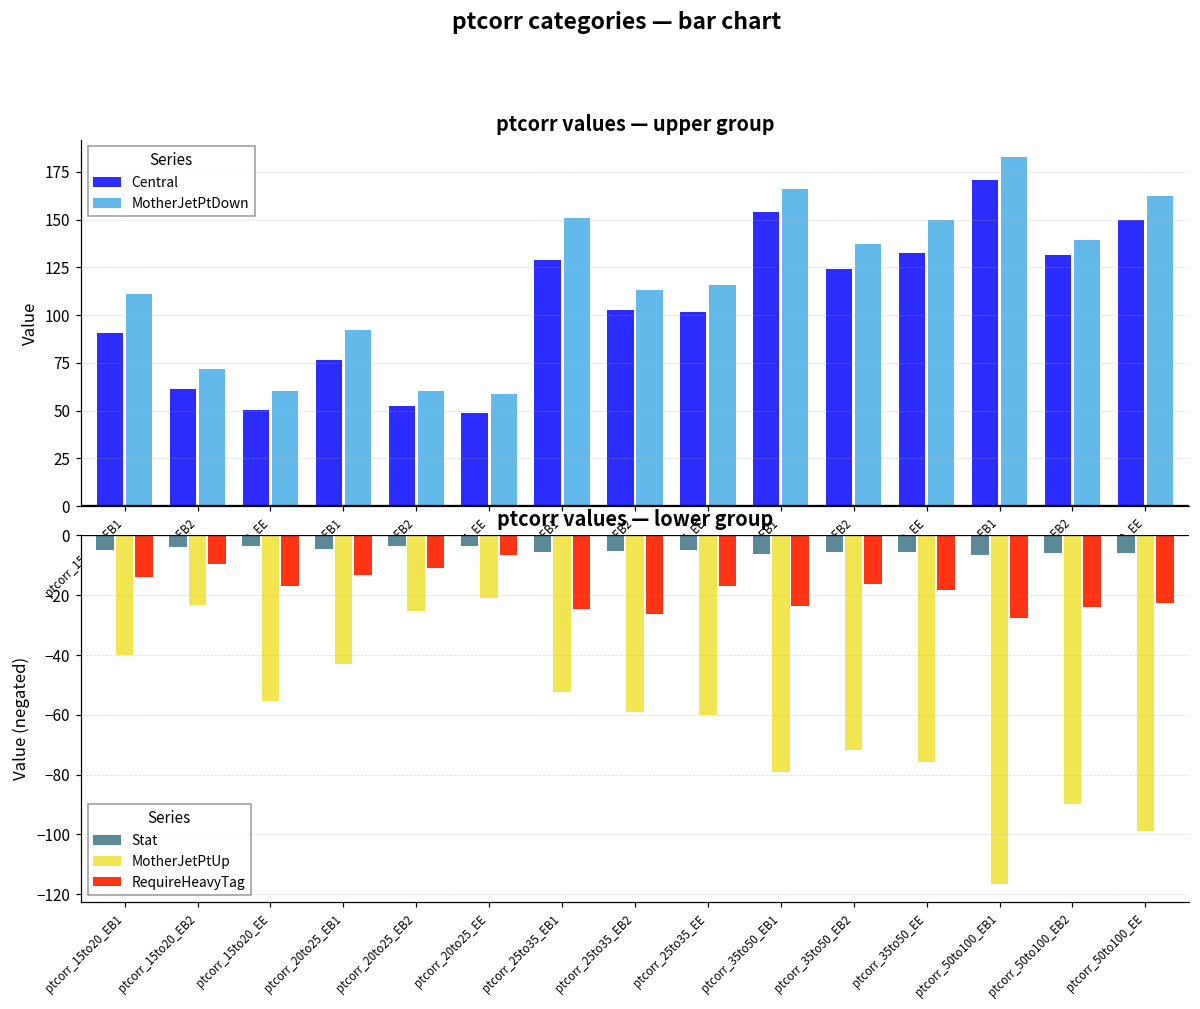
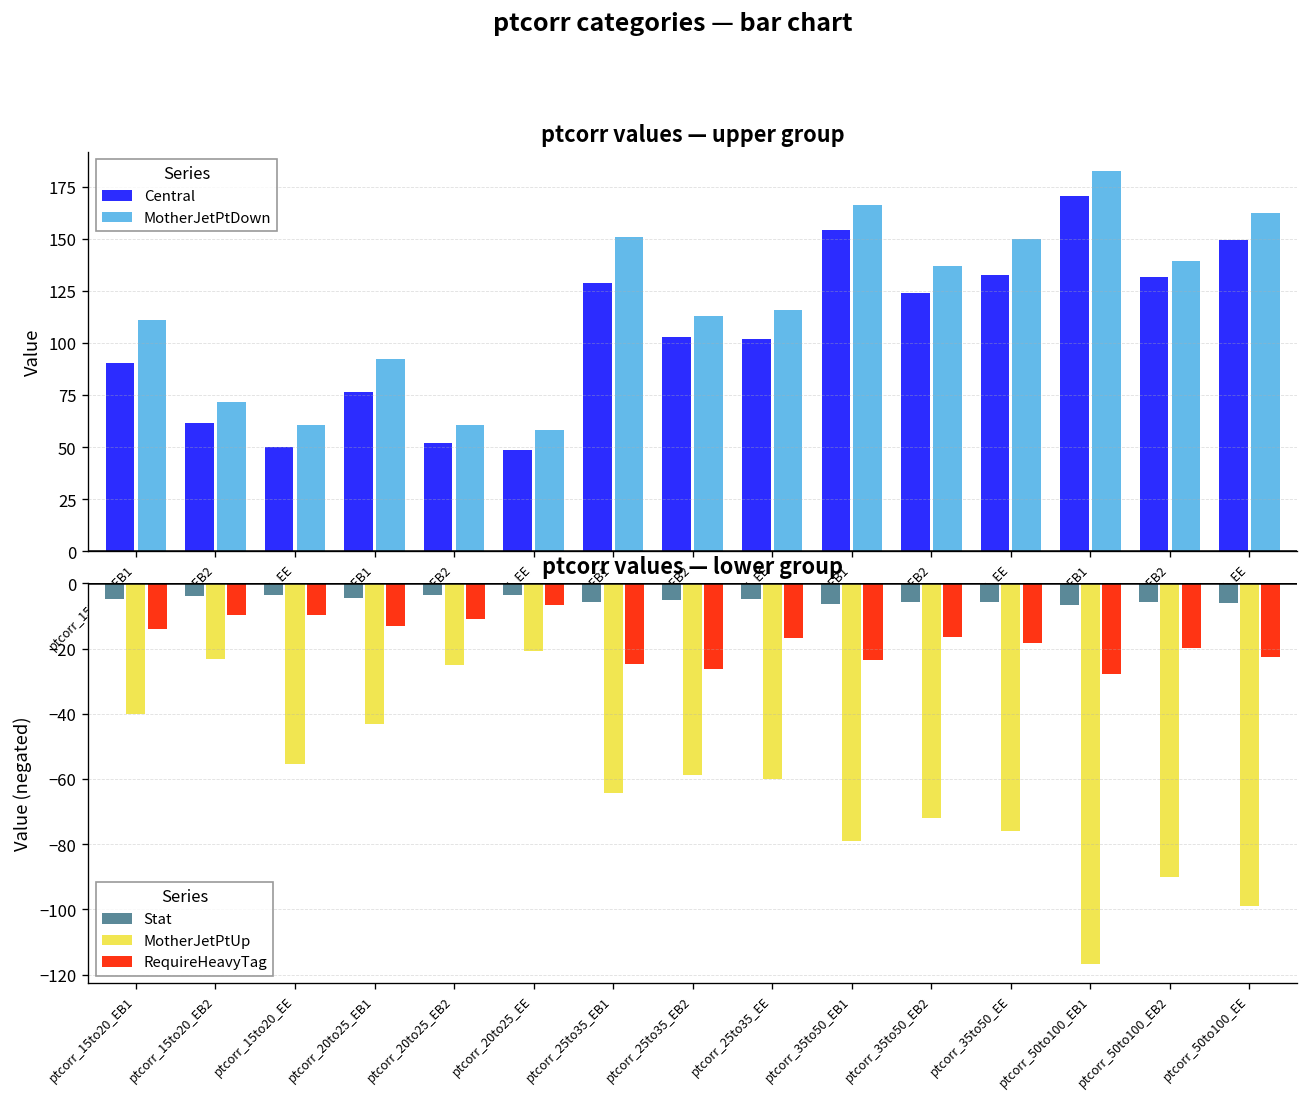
  {
    "ptcorr values — lower group": {
      "Stat": {
        "ptcorr_15to20_EB1": -5,
        "ptcorr_15to20_EB2": -4,
        "ptcorr_15to20_EE": -4,
        "ptcorr_20to25_EB1": -4,
        "ptcorr_20to25_EB2": -4,
        "ptcorr_20to25_EE": -3,
        "ptcorr_25to35_EB1": -6,
        "ptcorr_25to35_EB2": -5,
        "ptcorr_25to35_EE": -5,
        "ptcorr_35to50_EB1": -6,
        "ptcorr_35to50_EB2": -6,
        "ptcorr_35to50_EE": -6,
        "ptcorr_50to100_EB1": -7,
        "ptcorr_50to100_EB2": -6,
        "ptcorr_50to100_EE": -6
      },
      "MotherJetPtUp": {
        "ptcorr_15to20_EB1": -40,
        "ptcorr_15to20_EB2": -23,
        "ptcorr_15to20_EE": -55,
        "ptcorr_20to25_EB1": -43,
        "ptcorr_20to25_EB2": -25,
        "ptcorr_20to25_EE": -21,
-       "ptcorr_25to35_EB1": -52,
+       "ptcorr_25to35_EB1": -64,
        "ptcorr_25to35_EB2": -59,
        "ptcorr_25to35_EE": -60,
        "ptcorr_35to50_EB1": -79,
        "ptcorr_35to50_EB2": -72,
        "ptcorr_35to50_EE": -76,
        "ptcorr_50to100_EB1": -117,
        "ptcorr_50to100_EB2": -90,
        "ptcorr_50to100_EE": -99
      },
      "RequireHeavyTag": {
        "ptcorr_15to20_EB1": -14,
        "ptcorr_15to20_EB2": -10,
-       "ptcorr_15to20_EE": -17,
+       "ptcorr_15to20_EE": -10,
        "ptcorr_20to25_EB1": -13,
        "ptcorr_20to25_EB2": -11,
        "ptcorr_20to25_EE": -7,
        "ptcorr_25to35_EB1": -25,
        "ptcorr_25to35_EB2": -26,
        "ptcorr_25to35_EE": -17,
        "ptcorr_35to50_EB1": -24,
        "ptcorr_35to50_EB2": -16,
        "ptcorr_35to50_EE": -18,
        "ptcorr_50to100_EB1": -28,
-       "ptcorr_50to100_EB2": -24,
+       "ptcorr_50to100_EB2": -20,
        "ptcorr_50to100_EE": -23
      }
    }
  }
